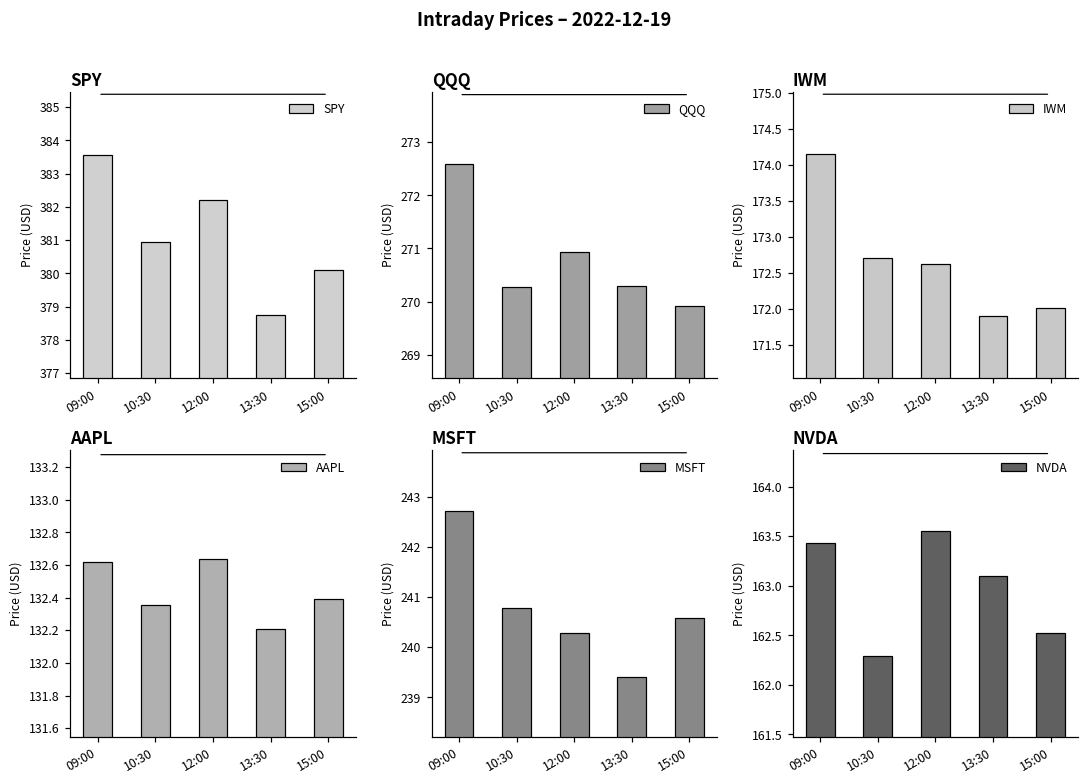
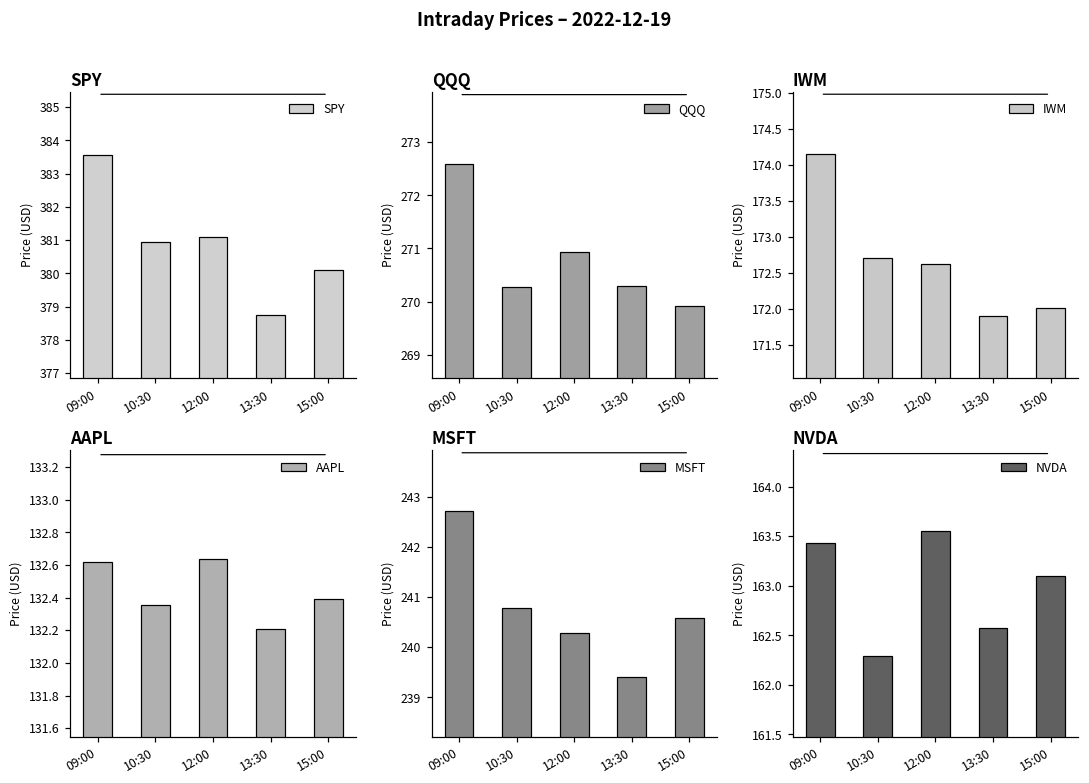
  {
    "SPY": {
      "09:00": 383.6,
      "10:30": 380.9,
-     "12:00": 382.2,
+     "12:00": 381.1,
      "13:30": 378.8,
      "15:00": 380.1
    },
    "QQQ": {
      "09:00": 272.6,
      "10:30": 270.3,
      "12:00": 270.9,
      "13:30": 270.3,
      "15:00": 269.9
    },
    "IWM": {
      "09:00": 174.2,
      "10:30": 172.7,
      "12:00": 172.6,
      "13:30": 171.9,
      "15:00": 172.0
    },
    "AAPL": {
      "09:00": 132.62,
      "10:30": 132.36,
      "12:00": 132.64,
      "13:30": 132.21,
      "15:00": 132.39
    },
    "MSFT": {
      "09:00": 242.7,
      "10:30": 240.8,
      "12:00": 240.3,
      "13:30": 239.4,
      "15:00": 240.6
    },
    "NVDA": {
      "09:00": 163.4,
      "10:30": 162.3,
      "12:00": 163.6,
-     "13:30": 163.1,
-     "15:00": 162.5
+     "13:30": 162.6,
+     "15:00": 163.1
    }
  }
